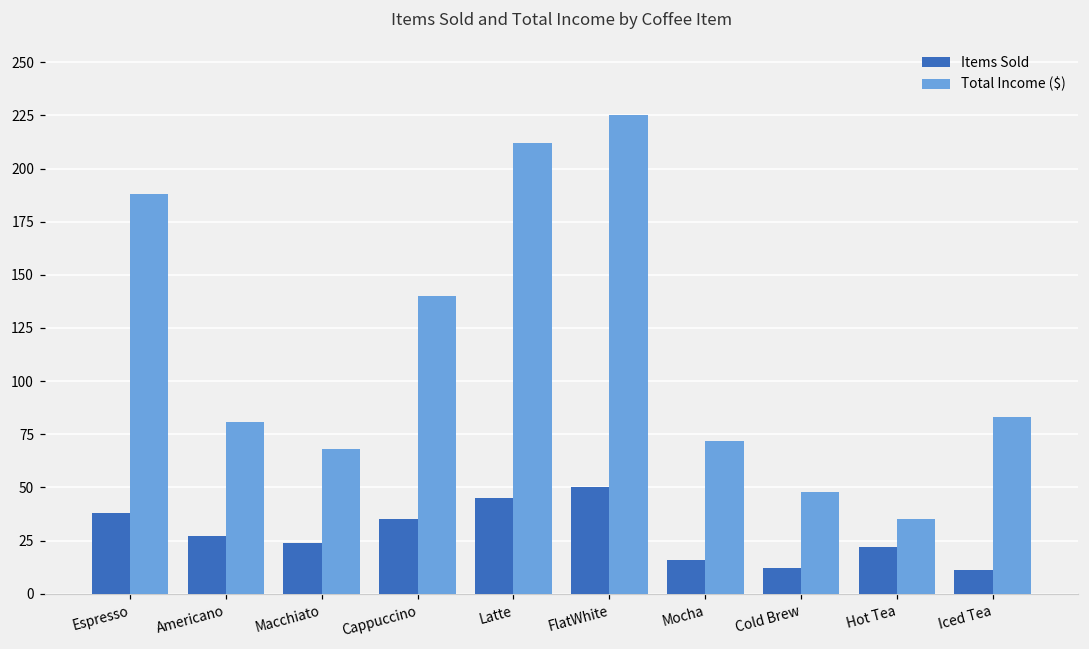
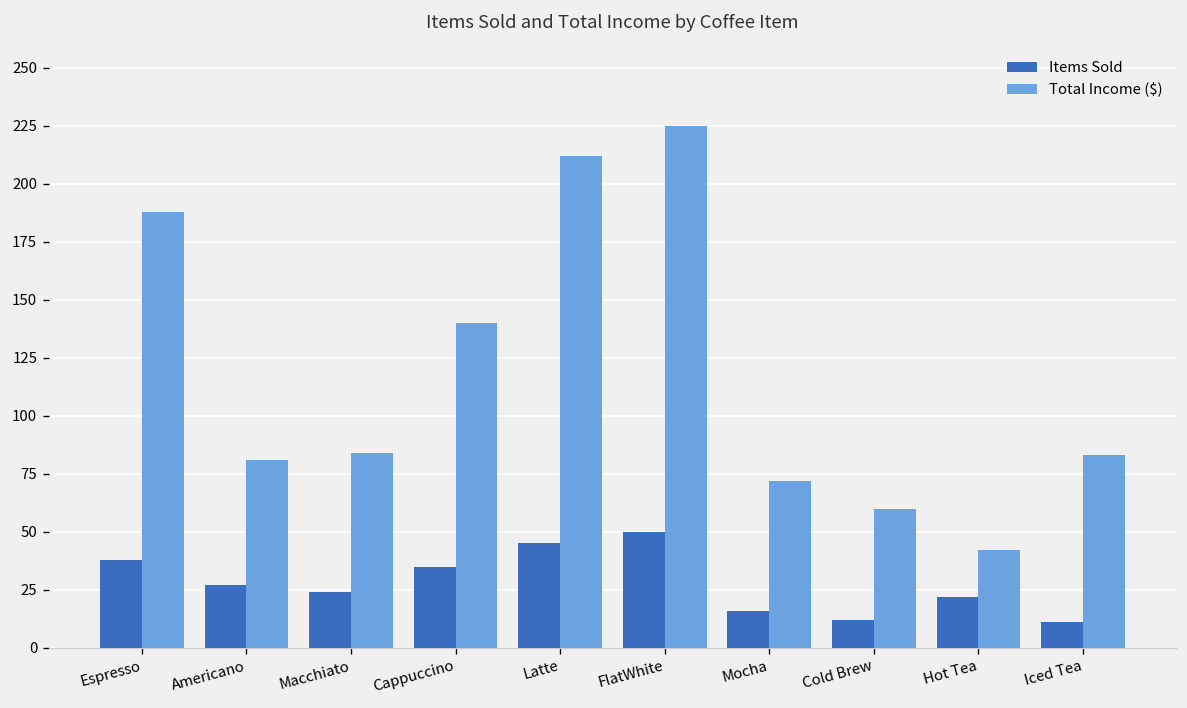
  {
    "Items Sold": {
      "Espresso": 38,
      "Americano": 27,
      "Macchiato": 24,
      "Cappuccino": 35,
      "Latte": 45,
      "FlatWhite": 50,
      "Mocha": 16,
      "Cold Brew": 12,
      "Hot Tea": 22,
      "Iced Tea": 11
    },
    "Total Income ($)": {
      "Espresso": 188,
      "Americano": 81,
-     "Macchiato": 68,
+     "Macchiato": 84,
      "Cappuccino": 140,
      "Latte": 212,
      "FlatWhite": 225,
      "Mocha": 72,
-     "Cold Brew": 48,
-     "Hot Tea": 35,
+     "Cold Brew": 60,
+     "Hot Tea": 42,
      "Iced Tea": 83
    }
  }
